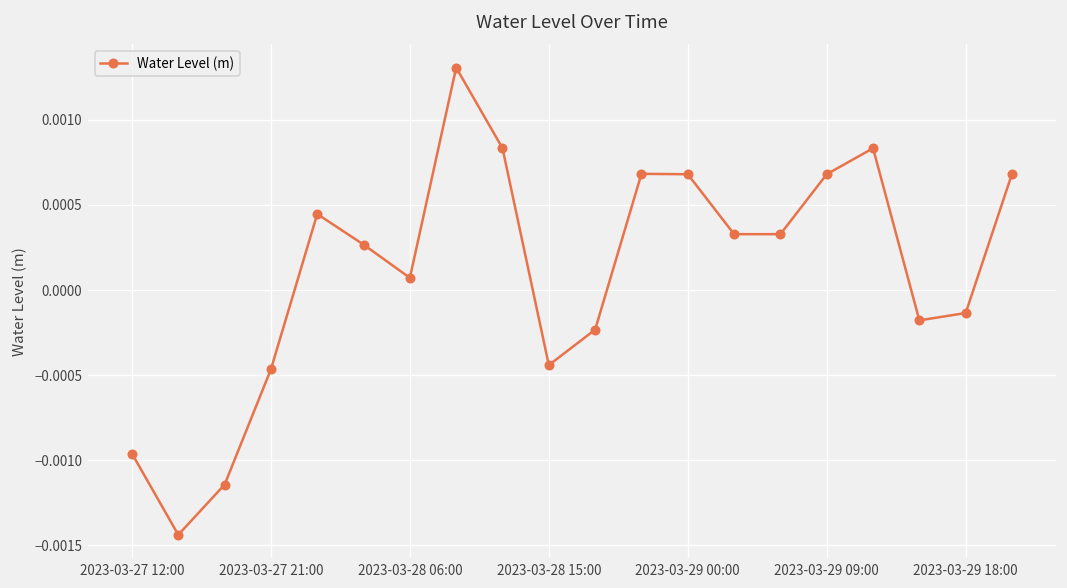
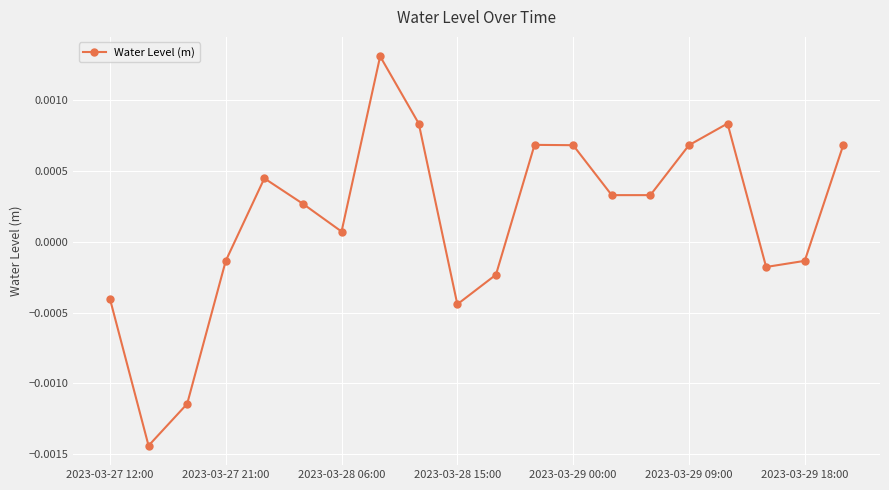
  {
-   "2023-03-27 12:00": -0.00096,
-   "2023-03-27 21:00": -0.00047,
+   "2023-03-27 12:00": -0.00040,
+   "2023-03-27 21:00": -0.00014,
    "2023-03-28 06:00": 0.00007,
    "2023-03-28 15:00": -0.00044,
    "2023-03-29 00:00": 0.00068,
    "2023-03-29 09:00": 0.00068,
    "2023-03-29 18:00": -0.00014
  }
